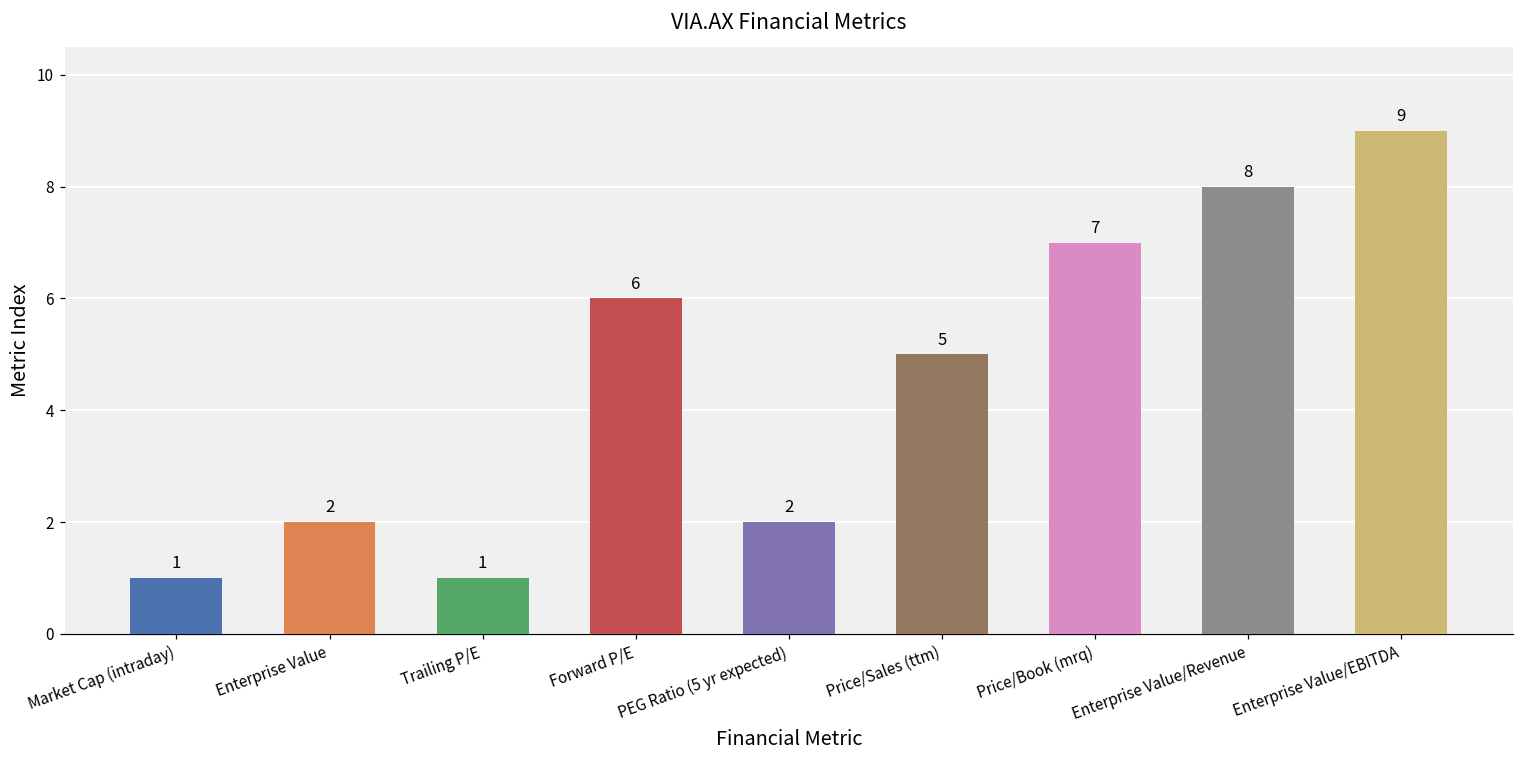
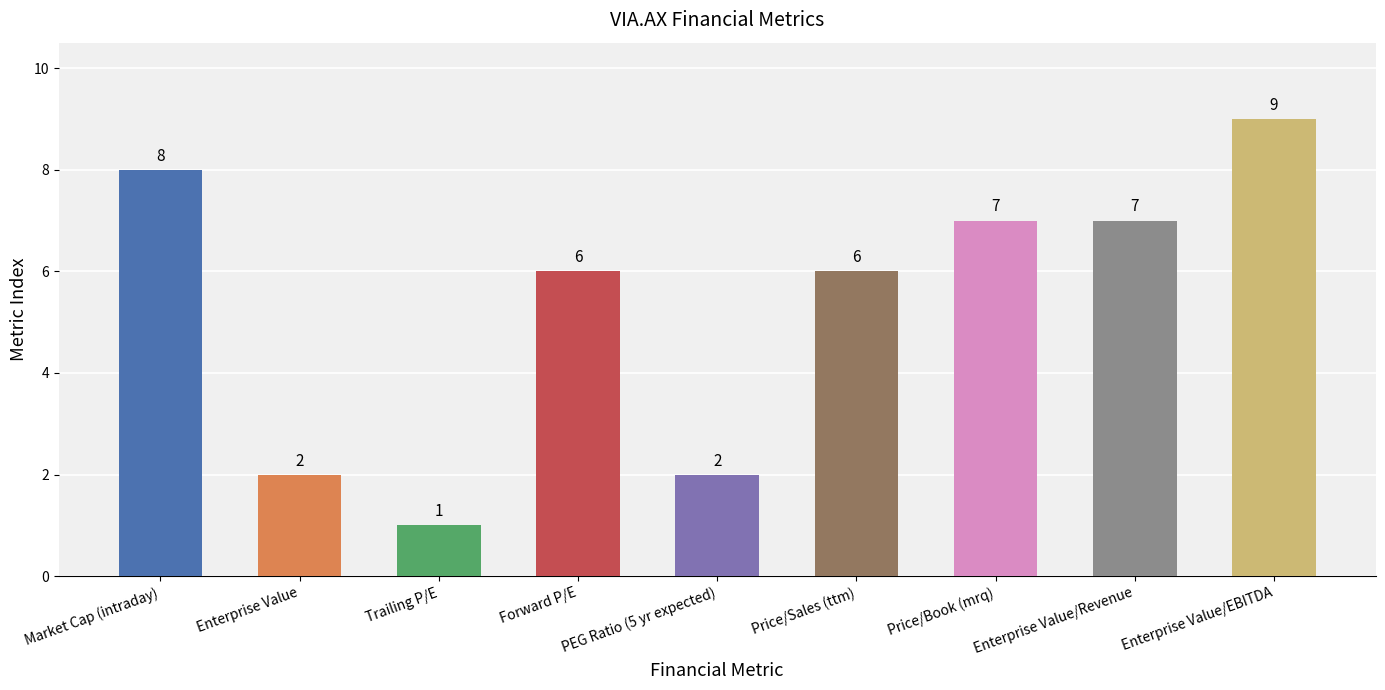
  {
-   "Market Cap (intraday)": 1,
+   "Market Cap (intraday)": 8,
    "Enterprise Value": 2,
    "Trailing P/E": 1,
    "Forward P/E": 6,
    "PEG Ratio (5 yr expected)": 2,
-   "Price/Sales (ttm)": 5,
+   "Price/Sales (ttm)": 6,
    "Price/Book (mrq)": 7,
-   "Enterprise Value/Revenue": 8,
+   "Enterprise Value/Revenue": 7,
    "Enterprise Value/EBITDA": 9
  }
